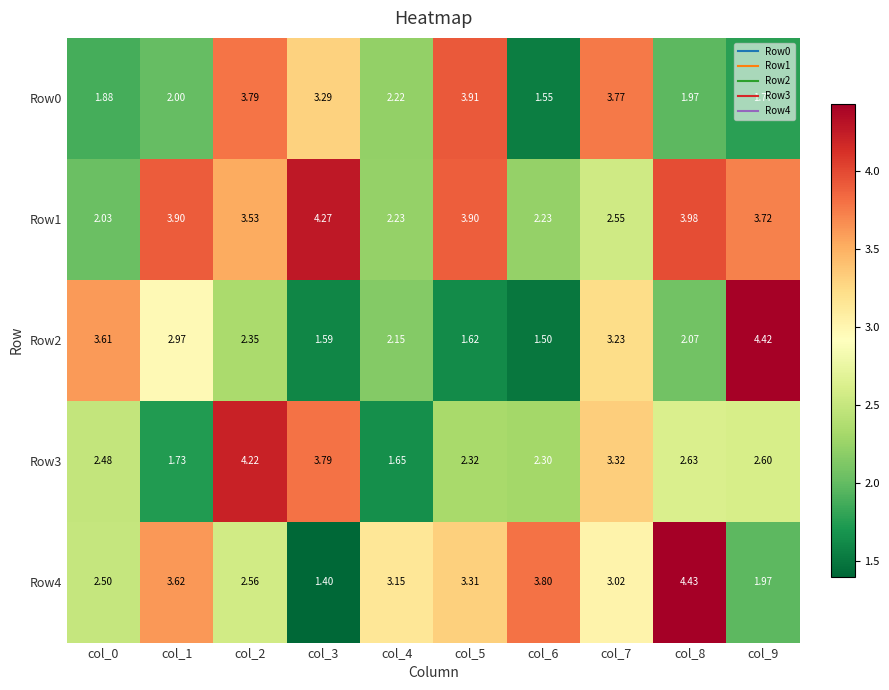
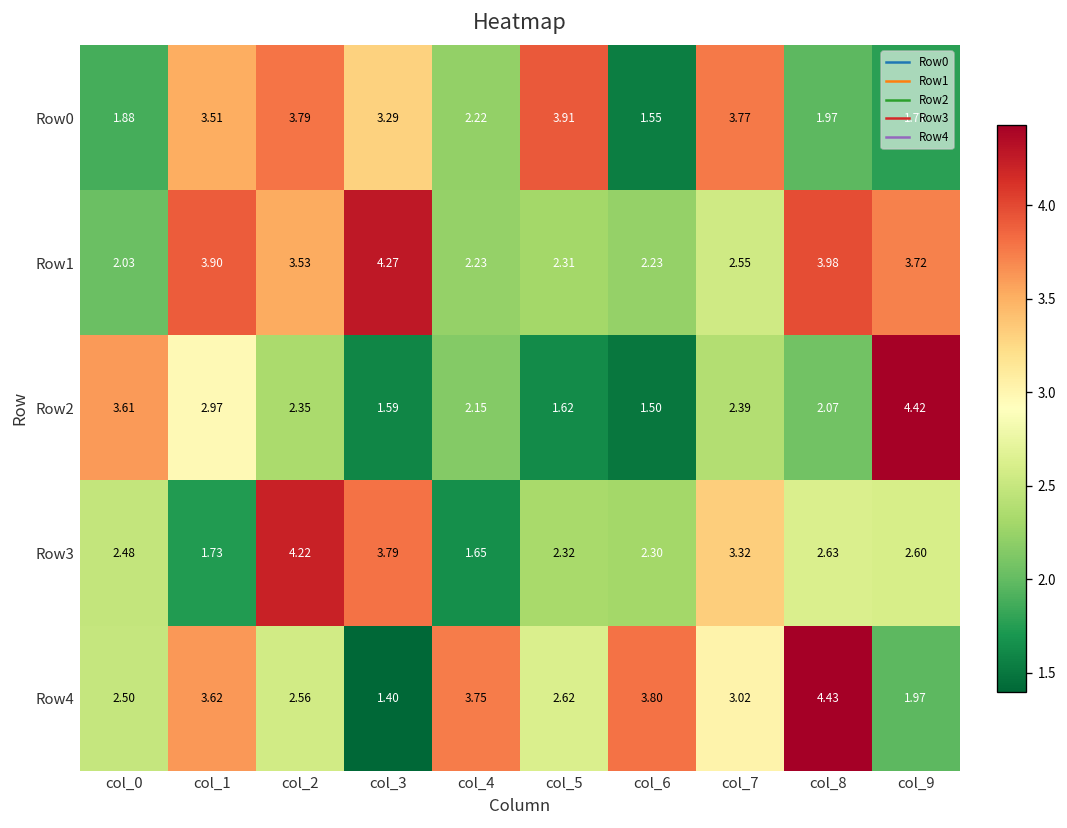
  {
    "Row0": {
      "col_0": 1.88,
-     "col_1": 2.00,
+     "col_1": 3.51,
      "col_2": 3.79,
      "col_3": 3.29,
      "col_4": 2.22,
      "col_5": 3.91,
      "col_6": 1.55,
      "col_7": 3.77,
      "col_8": 1.97
    },
    "Row1": {
      "col_0": 2.03,
      "col_1": 3.90,
      "col_2": 3.53,
      "col_3": 4.27,
      "col_4": 2.23,
-     "col_5": 3.90,
+     "col_5": 2.31,
      "col_6": 2.23,
      "col_7": 2.55,
      "col_8": 3.98,
      "col_9": 3.72
    },
    "Row2": {
      "col_0": 3.61,
      "col_1": 2.97,
      "col_2": 2.35,
      "col_3": 1.59,
      "col_4": 2.15,
      "col_5": 1.62,
      "col_6": 1.50,
-     "col_7": 3.23,
+     "col_7": 2.39,
      "col_8": 2.07,
      "col_9": 4.42
    },
    "Row3": {
      "col_0": 2.48,
      "col_1": 1.73,
      "col_2": 4.22,
      "col_3": 3.79,
      "col_4": 1.65,
      "col_5": 2.32,
      "col_6": 2.30,
      "col_7": 3.32,
      "col_8": 2.63,
      "col_9": 2.60
    },
    "Row4": {
      "col_0": 2.50,
      "col_1": 3.62,
      "col_2": 2.56,
      "col_3": 1.40,
-     "col_4": 3.15,
-     "col_5": 3.31,
+     "col_4": 3.75,
+     "col_5": 2.62,
      "col_6": 3.80,
      "col_7": 3.02,
      "col_8": 4.43,
      "col_9": 1.97
    }
  }
